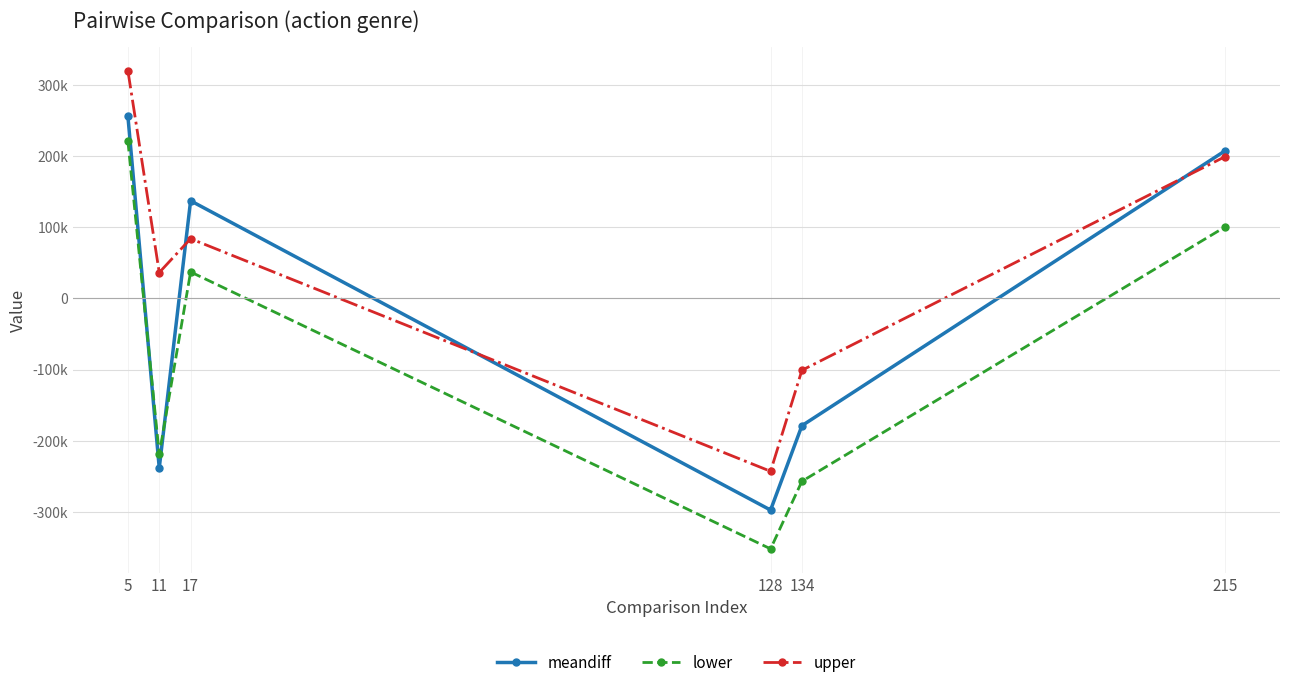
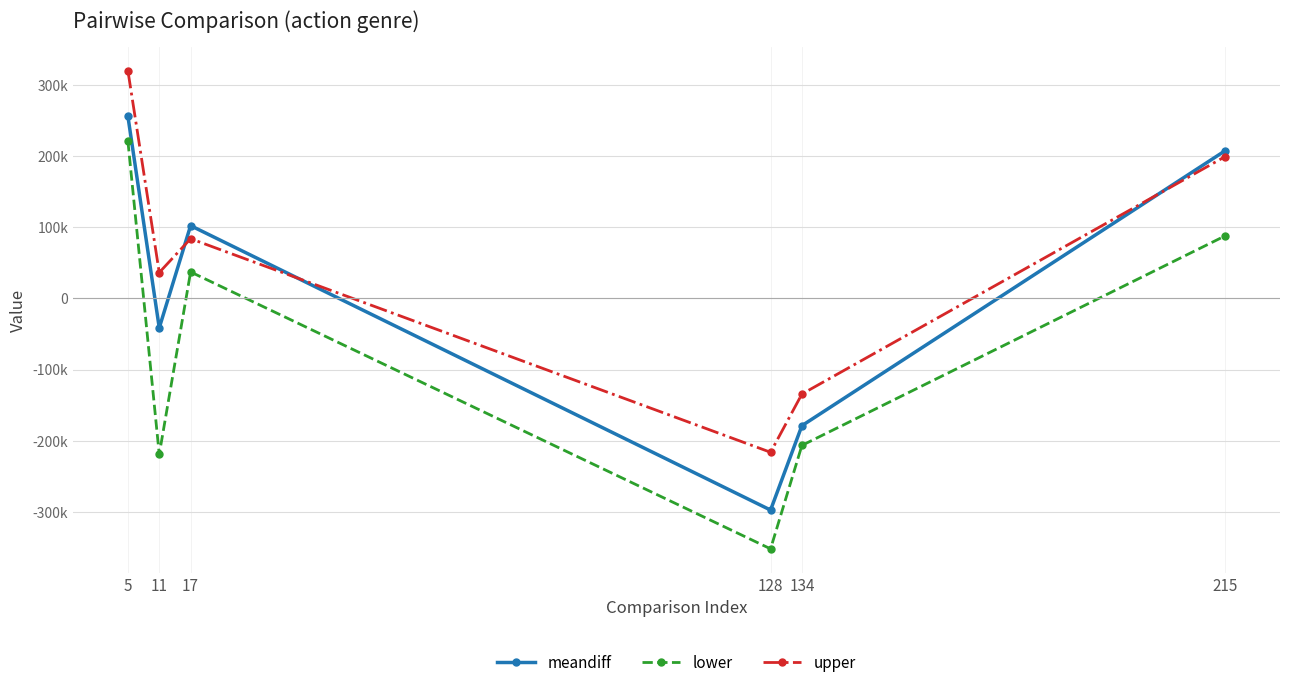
  {
    "meandiff": {
      "5": 260000,
-     "11": -240000,
-     "17": 140000,
+     "11": -40000,
+     "17": 100000,
      "128": -300000,
      "134": -180000,
      "215": 210000
    },
    "lower": {
      "5": 220000,
      "11": -220000,
      "17": 40000,
      "128": -350000,
-     "134": -260000,
-     "215": 100000
+     "134": -210000,
+     "215": 90000
    },
    "upper": {
      "5": 320000,
      "11": 40000,
      "17": 80000,
-     "128": -240000,
-     "134": -100000,
+     "128": -220000,
+     "134": -130000,
      "215": 200000
    }
  }
